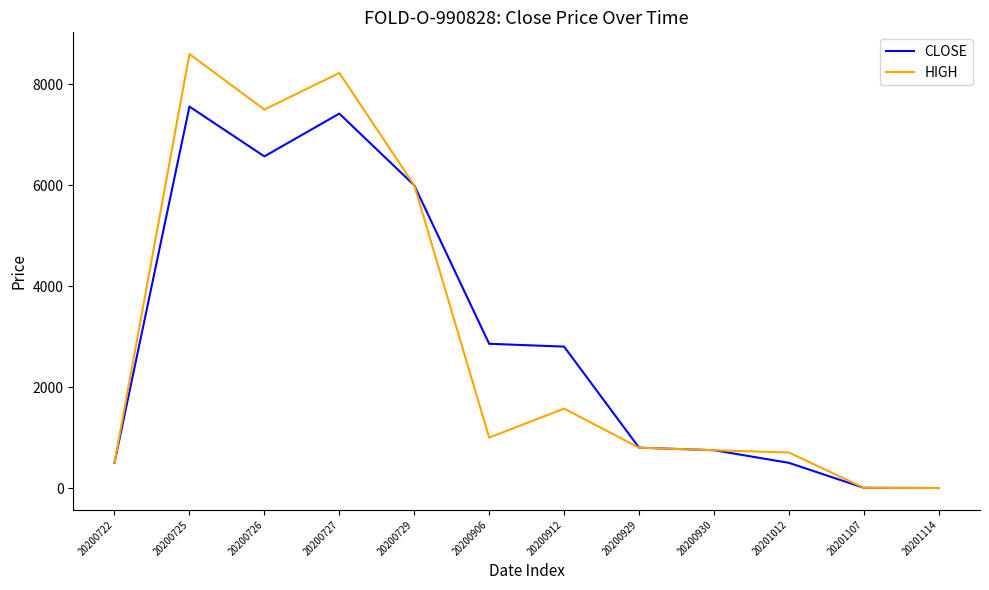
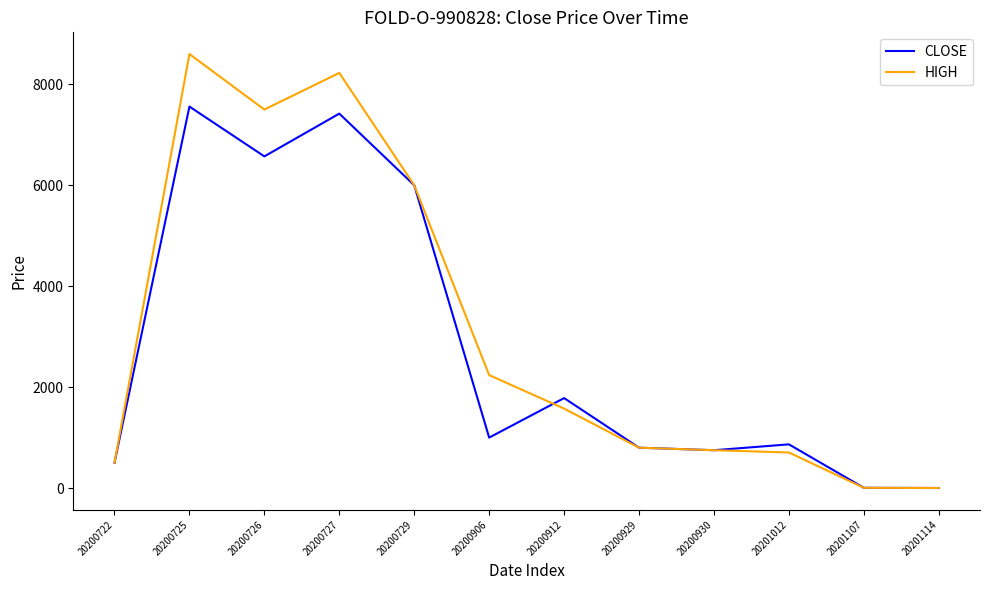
  {
    "CLOSE": {
      "20200725": 7600,
      "20200726": 6600,
      "20200727": 7400,
-     "20200906": 2900,
-     "20200912": 2800,
-     "20201012": 500
+     "20200906": 1000,
+     "20200912": 1800,
+     "20201012": 900
    },
    "HIGH": {
      "20200725": 8600,
      "20200726": 7500,
      "20200727": 8200,
-     "20200906": 1000,
+     "20200906": 2200,
      "20200912": 1600,
      "20201012": 700
    }
  }
